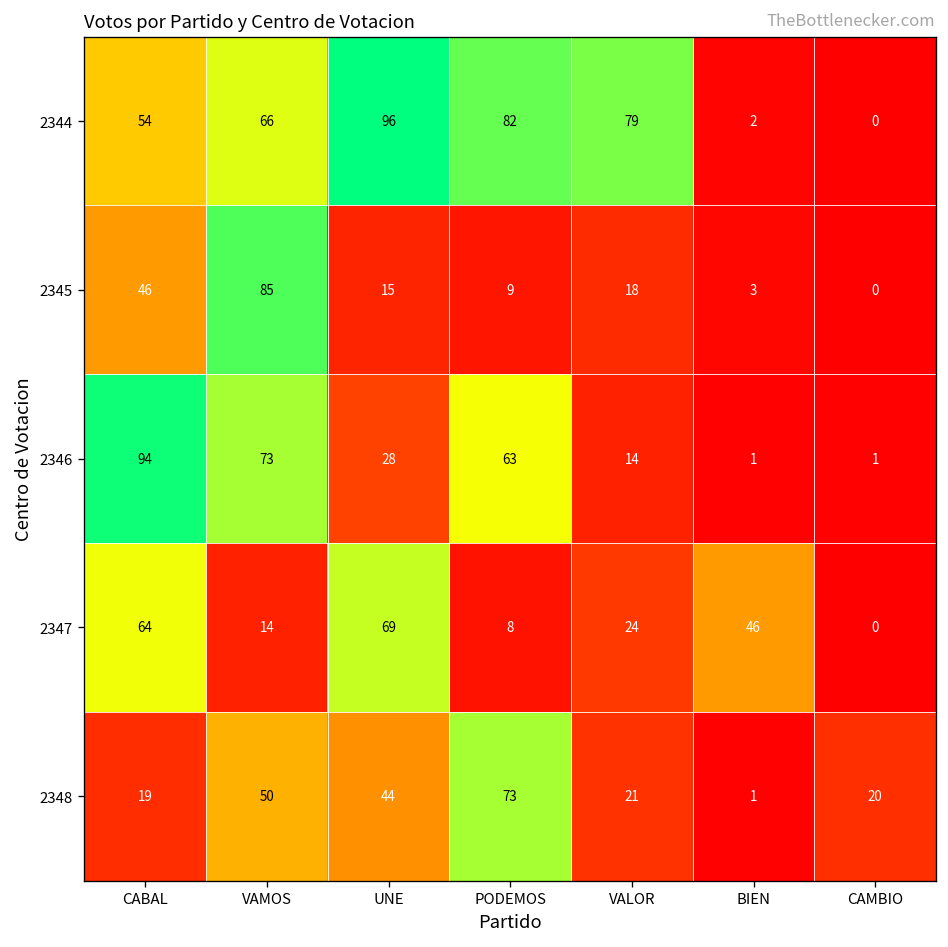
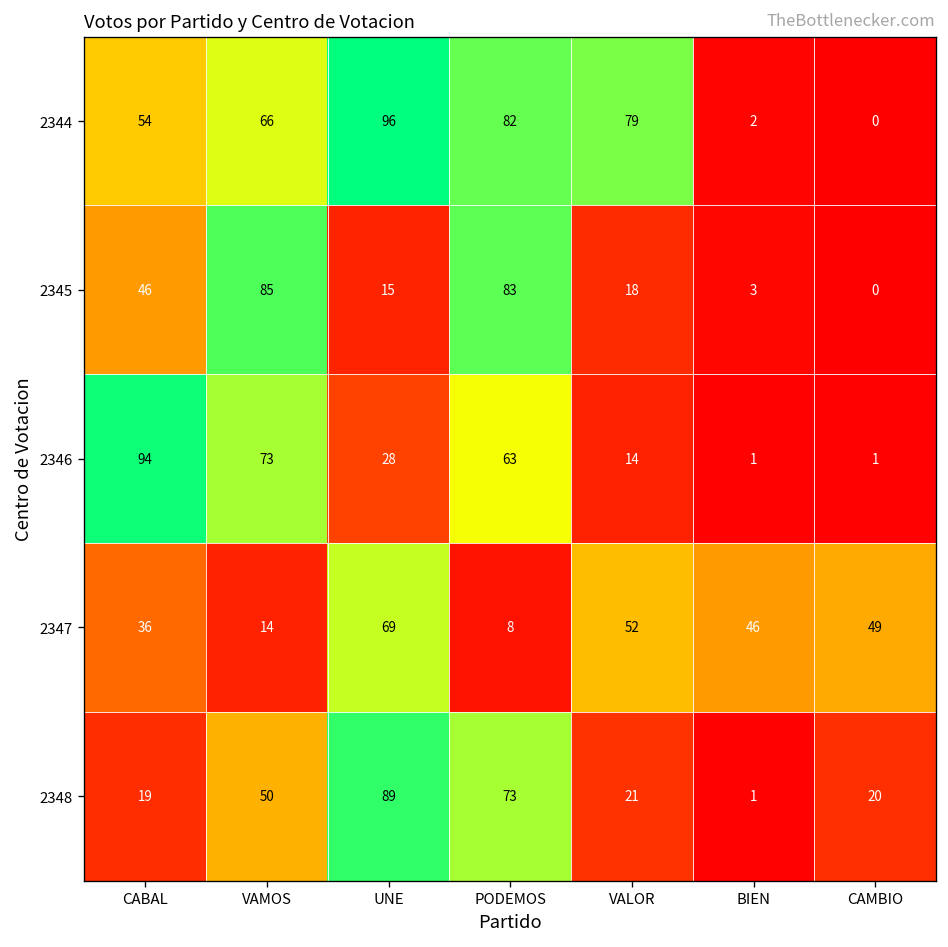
  {
    "2344": {
      "CABAL": 54,
      "VAMOS": 66,
      "UNE": 96,
      "PODEMOS": 82,
      "VALOR": 79,
      "BIEN": 2,
      "CAMBIO": 0
    },
    "2345": {
      "CABAL": 46,
      "VAMOS": 85,
      "UNE": 15,
-     "PODEMOS": 9,
+     "PODEMOS": 83,
      "VALOR": 18,
      "BIEN": 3,
      "CAMBIO": 0
    },
    "2346": {
      "CABAL": 94,
      "VAMOS": 73,
      "UNE": 28,
      "PODEMOS": 63,
      "VALOR": 14,
      "BIEN": 1,
      "CAMBIO": 1
    },
    "2347": {
-     "CABAL": 64,
+     "CABAL": 36,
      "VAMOS": 14,
      "UNE": 69,
      "PODEMOS": 8,
-     "VALOR": 24,
+     "VALOR": 52,
      "BIEN": 46,
-     "CAMBIO": 0
+     "CAMBIO": 49
    },
    "2348": {
      "CABAL": 19,
      "VAMOS": 50,
-     "UNE": 44,
+     "UNE": 89,
      "PODEMOS": 73,
      "VALOR": 21,
      "BIEN": 1,
      "CAMBIO": 20
    }
  }
